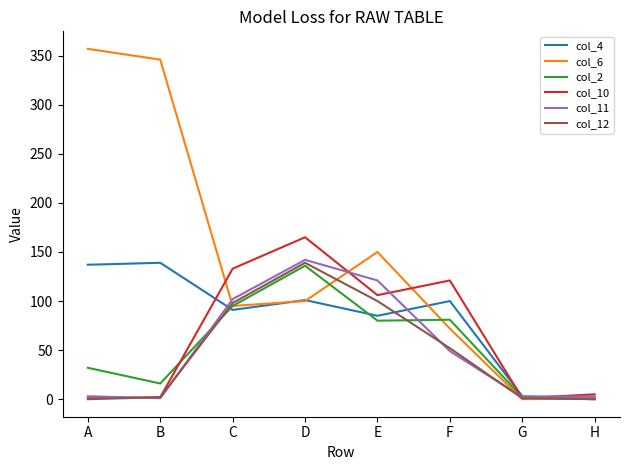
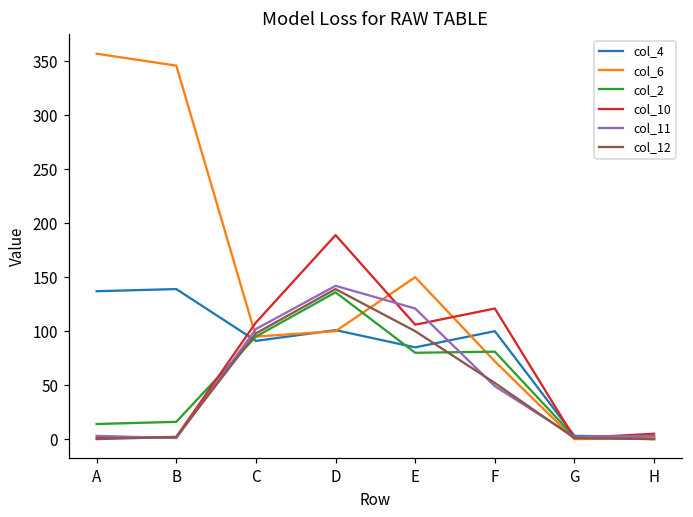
  {
    "col_4": {
      "A": 140,
      "B": 140,
      "C": 90,
      "E": 90,
      "F": 100
    },
    "col_6": {
      "A": 360,
      "B": 350,
      "E": 150,
      "F": 70
    },
    "col_2": {
-     "A": 30,
+     "A": 10,
      "B": 20,
      "D": 140,
      "E": 80,
      "F": 80
    },
    "col_10": {
-     "C": 130,
-     "D": 170,
+     "C": 110,
+     "D": 190,
      "E": 110,
      "F": 120
    },
    "col_11": {
      "C": 100,
      "D": 140,
      "E": 120,
      "F": 50
    },
    "col_12": {
      "C": 100,
      "D": 140,
      "E": 100,
      "F": 50
    }
  }
